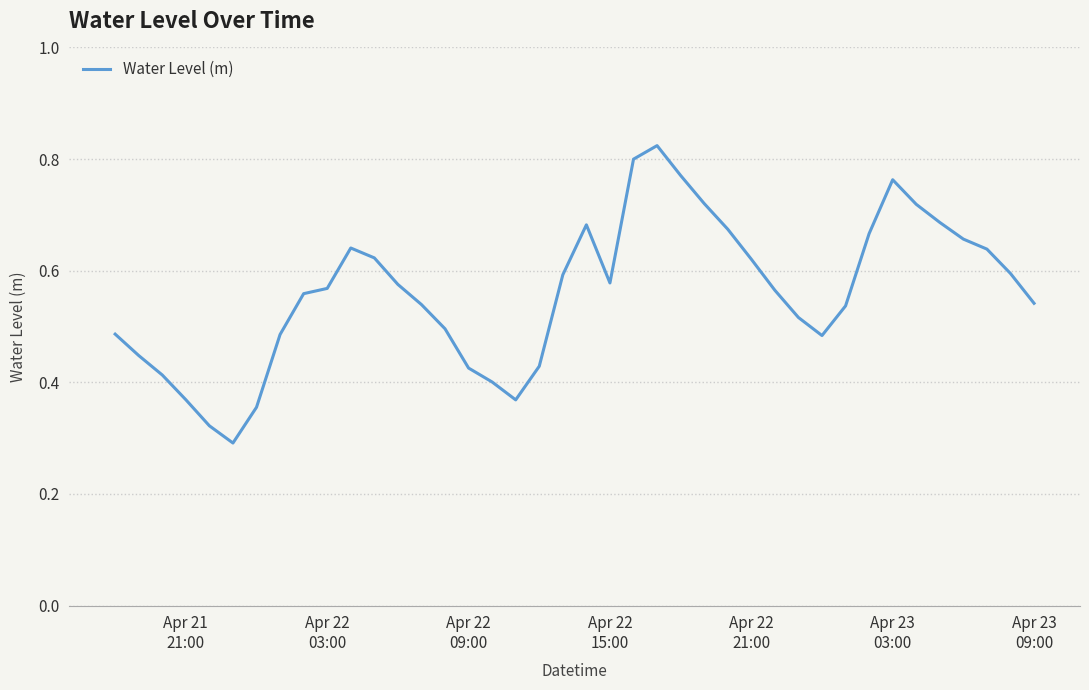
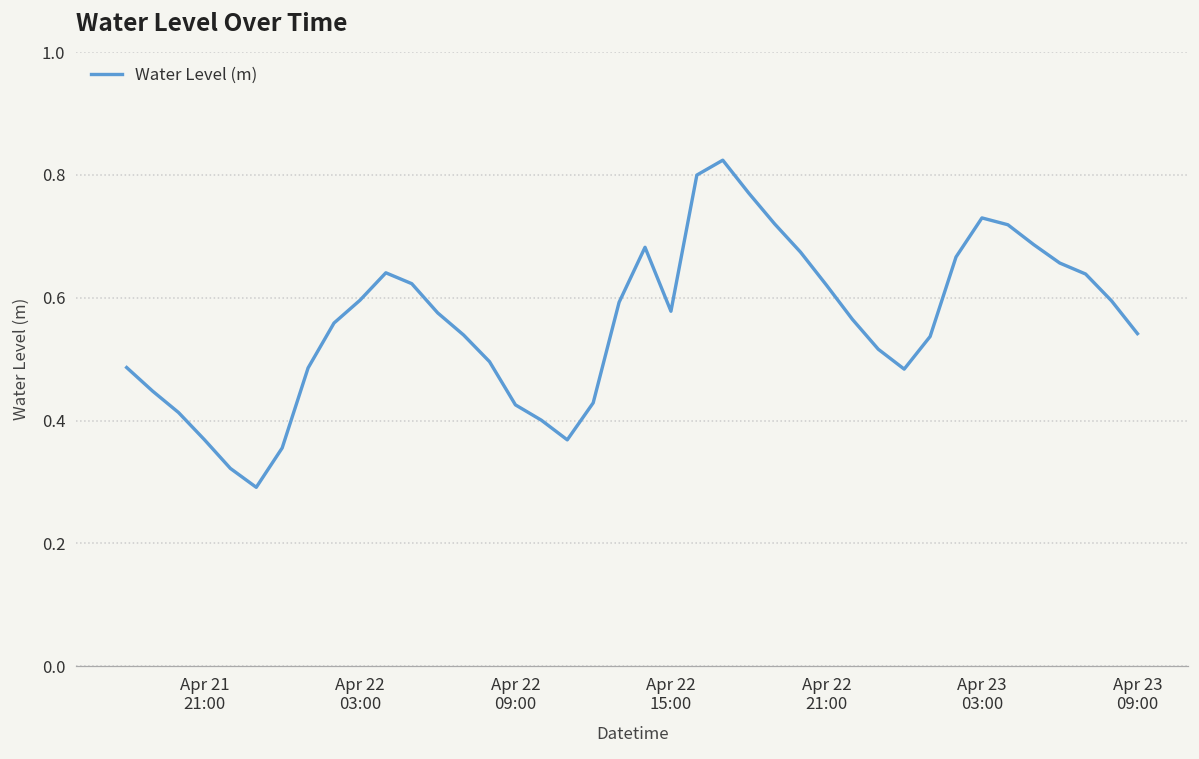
  {
    "Apr 21 21:00": 0.37,
-   "Apr 22 03:00": 0.57,
+   "Apr 22 03:00": 0.60,
    "Apr 22 09:00": 0.43,
    "Apr 22 15:00": 0.58,
    "Apr 22 21:00": 0.62,
-   "Apr 23 03:00": 0.76,
+   "Apr 23 03:00": 0.73,
    "Apr 23 09:00": 0.54
  }
